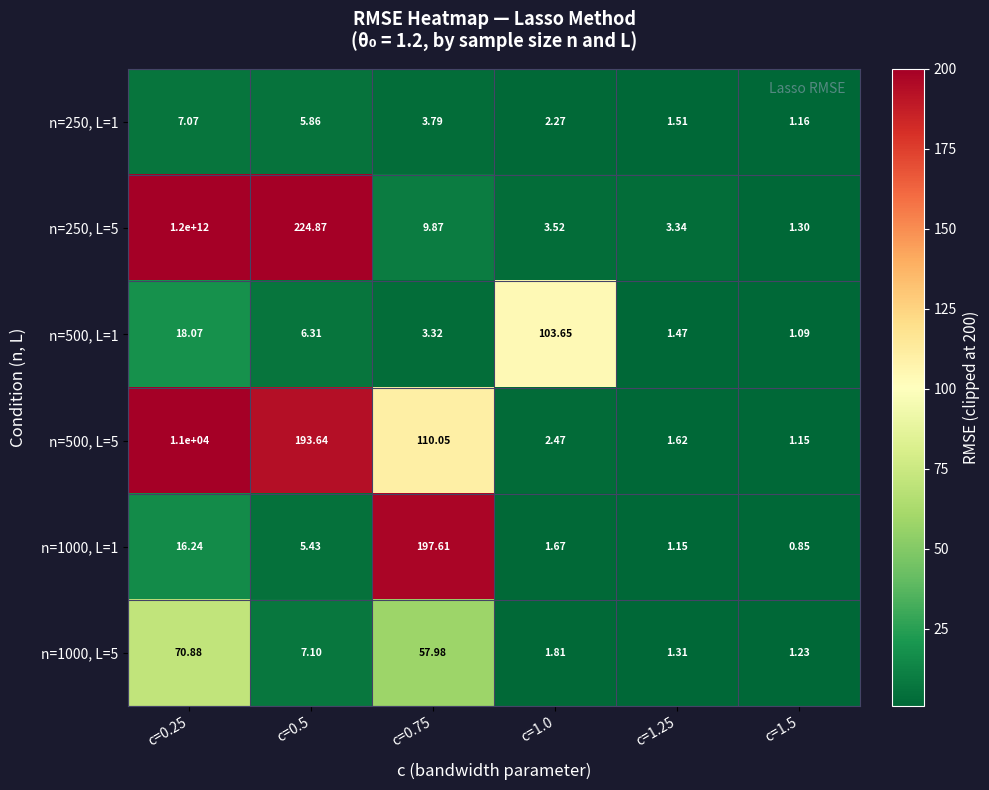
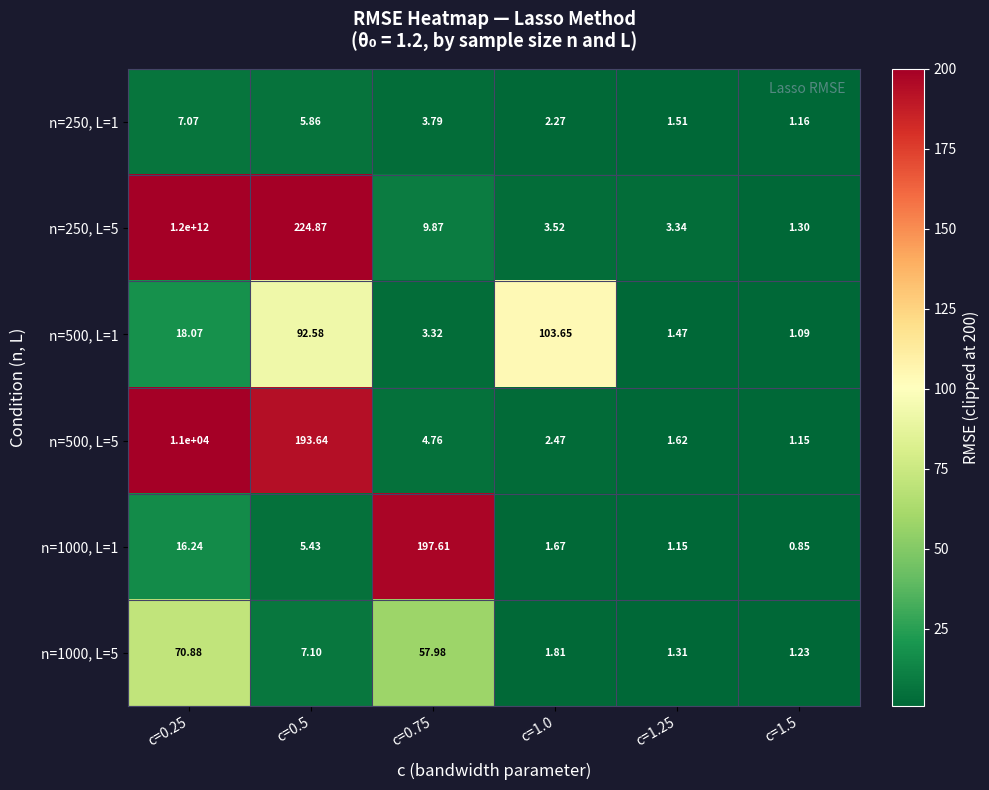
  {
    "n=250, L=1": {
      "c=0.25": "7.07",
      "c=0.5": "5.86",
      "c=0.75": "3.79",
      "c=1.0": "2.27",
      "c=1.25": "1.51"
    },
    "n=250, L=5": {
      "c=0.25": "1.2e+12",
      "c=0.5": "224.87",
      "c=0.75": "9.87",
      "c=1.0": "3.52",
      "c=1.25": "3.34",
      "c=1.5": "1.30"
    },
    "n=500, L=1": {
      "c=0.25": "18.07",
-     "c=0.5": "6.31",
+     "c=0.5": "92.58",
      "c=0.75": "3.32",
      "c=1.0": "103.65",
      "c=1.25": "1.47",
      "c=1.5": "1.09"
    },
    "n=500, L=5": {
      "c=0.25": "1.1e+04",
      "c=0.5": "193.64",
-     "c=0.75": "110.05",
+     "c=0.75": "4.76",
      "c=1.0": "2.47",
      "c=1.25": "1.62",
      "c=1.5": "1.15"
    },
    "n=1000, L=1": {
      "c=0.25": "16.24",
      "c=0.5": "5.43",
      "c=0.75": "197.61",
      "c=1.0": "1.67",
      "c=1.25": "1.15",
      "c=1.5": "0.85"
    },
    "n=1000, L=5": {
      "c=0.25": "70.88",
      "c=0.5": "7.10",
      "c=0.75": "57.98",
      "c=1.0": "1.81",
      "c=1.25": "1.31",
      "c=1.5": "1.23"
    }
  }
